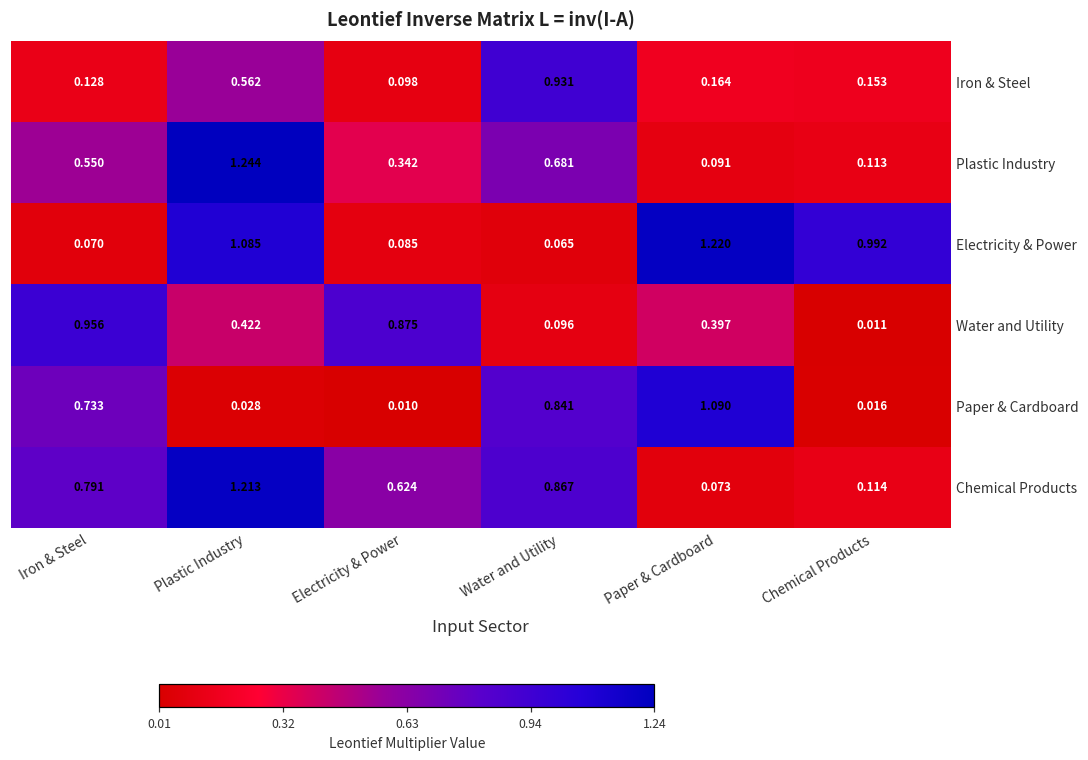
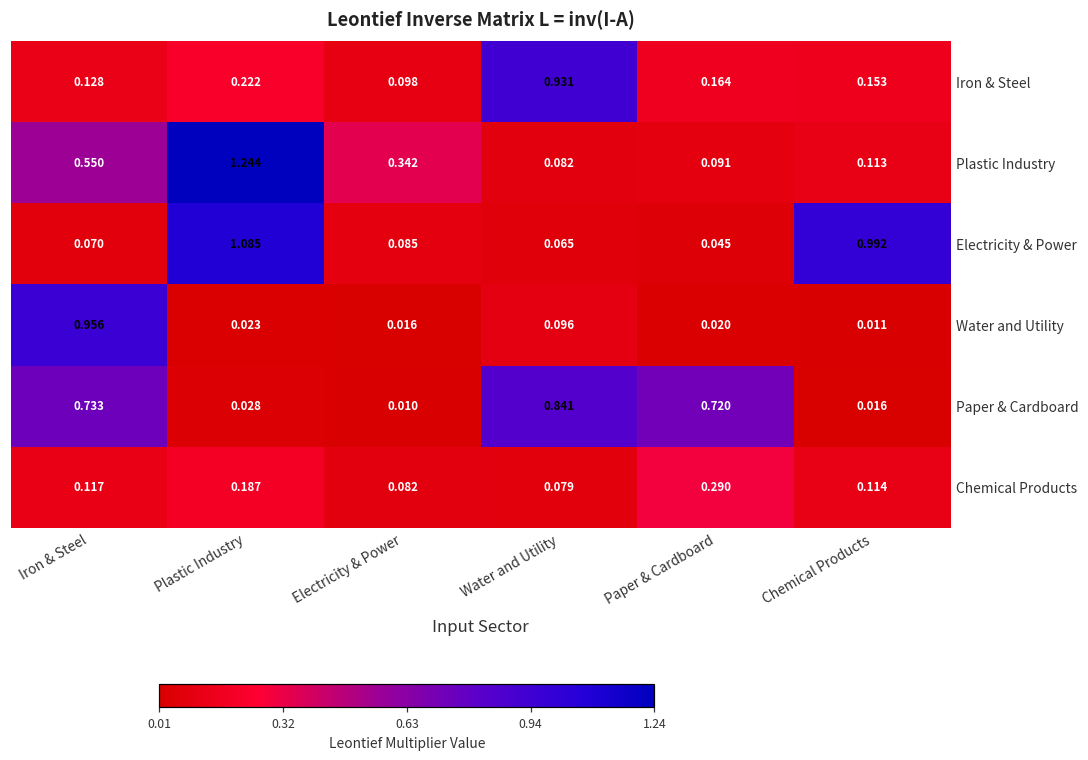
  {
    "Iron & Steel": {
      "Iron & Steel": 0.128,
-     "Plastic Industry": 0.562,
+     "Plastic Industry": 0.222,
      "Electricity & Power": 0.098,
      "Water and Utility": 0.931,
      "Paper & Cardboard": 0.164,
      "Chemical Products": 0.153
    },
    "Plastic Industry": {
      "Iron & Steel": 0.550,
      "Plastic Industry": 1.244,
      "Electricity & Power": 0.342,
-     "Water and Utility": 0.681,
+     "Water and Utility": 0.082,
      "Paper & Cardboard": 0.091,
      "Chemical Products": 0.113
    },
    "Electricity & Power": {
      "Iron & Steel": 0.070,
      "Plastic Industry": 1.085,
      "Electricity & Power": 0.085,
      "Water and Utility": 0.065,
-     "Paper & Cardboard": 1.220,
+     "Paper & Cardboard": 0.045,
      "Chemical Products": 0.992
    },
    "Water and Utility": {
      "Iron & Steel": 0.956,
-     "Plastic Industry": 0.422,
-     "Electricity & Power": 0.875,
+     "Plastic Industry": 0.023,
+     "Electricity & Power": 0.016,
      "Water and Utility": 0.096,
-     "Paper & Cardboard": 0.397,
+     "Paper & Cardboard": 0.020,
      "Chemical Products": 0.011
    },
    "Paper & Cardboard": {
      "Iron & Steel": 0.733,
      "Plastic Industry": 0.028,
      "Electricity & Power": 0.010,
      "Water and Utility": 0.841,
-     "Paper & Cardboard": 1.090,
+     "Paper & Cardboard": 0.720,
      "Chemical Products": 0.016
    },
    "Chemical Products": {
-     "Iron & Steel": 0.791,
-     "Plastic Industry": 1.213,
-     "Electricity & Power": 0.624,
-     "Water and Utility": 0.867,
-     "Paper & Cardboard": 0.073,
+     "Iron & Steel": 0.117,
+     "Plastic Industry": 0.187,
+     "Electricity & Power": 0.082,
+     "Water and Utility": 0.079,
+     "Paper & Cardboard": 0.290,
      "Chemical Products": 0.114
    }
  }
